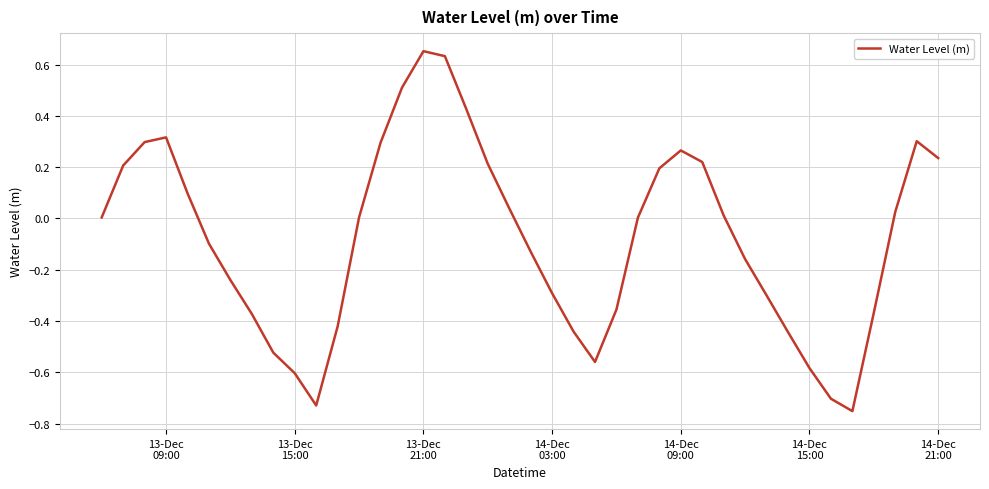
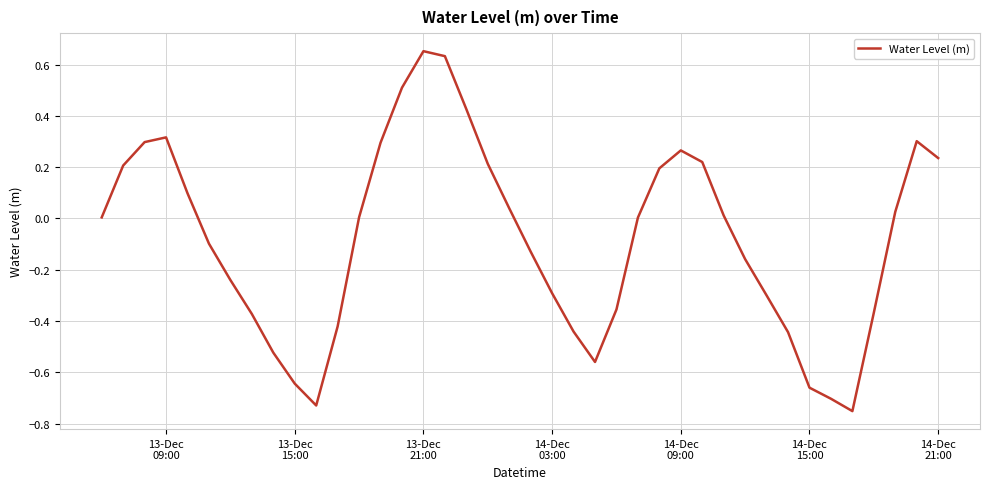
  {
    "13-Dec 09:00": 0.32,
-   "13-Dec 15:00": -0.60,
+   "13-Dec 15:00": -0.64,
    "13-Dec 21:00": 0.65,
    "14-Dec 03:00": -0.29,
    "14-Dec 09:00": 0.27,
-   "14-Dec 15:00": -0.58,
+   "14-Dec 15:00": -0.66,
    "14-Dec 21:00": 0.24
  }
